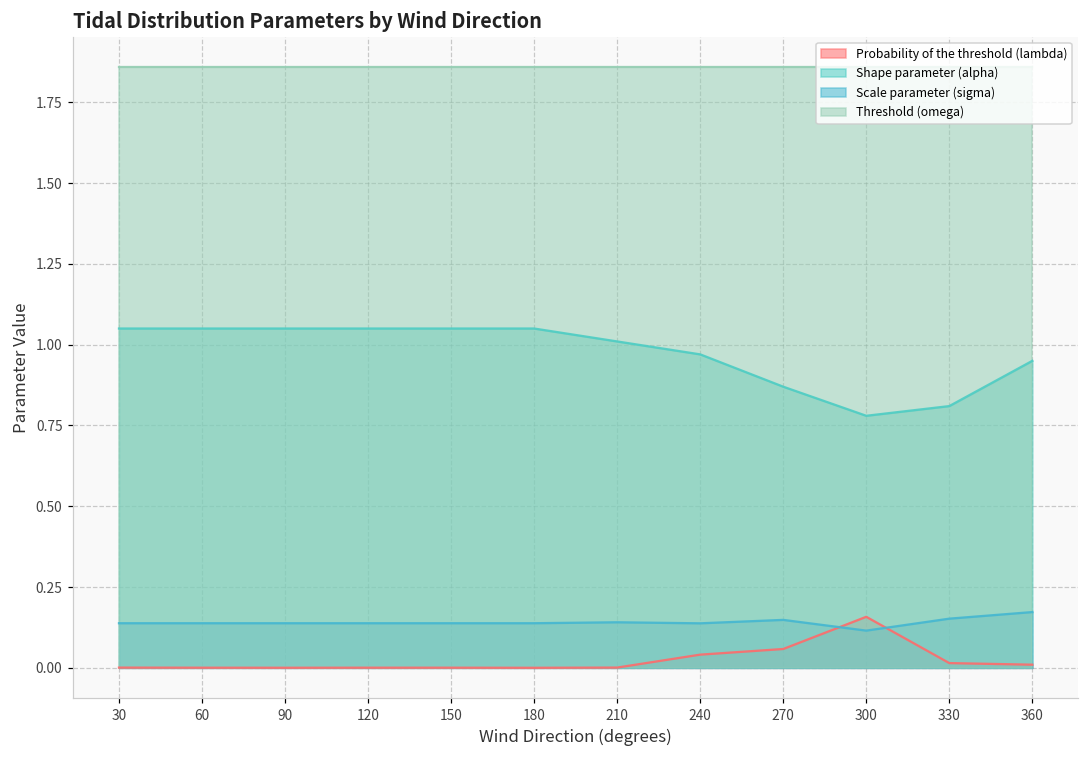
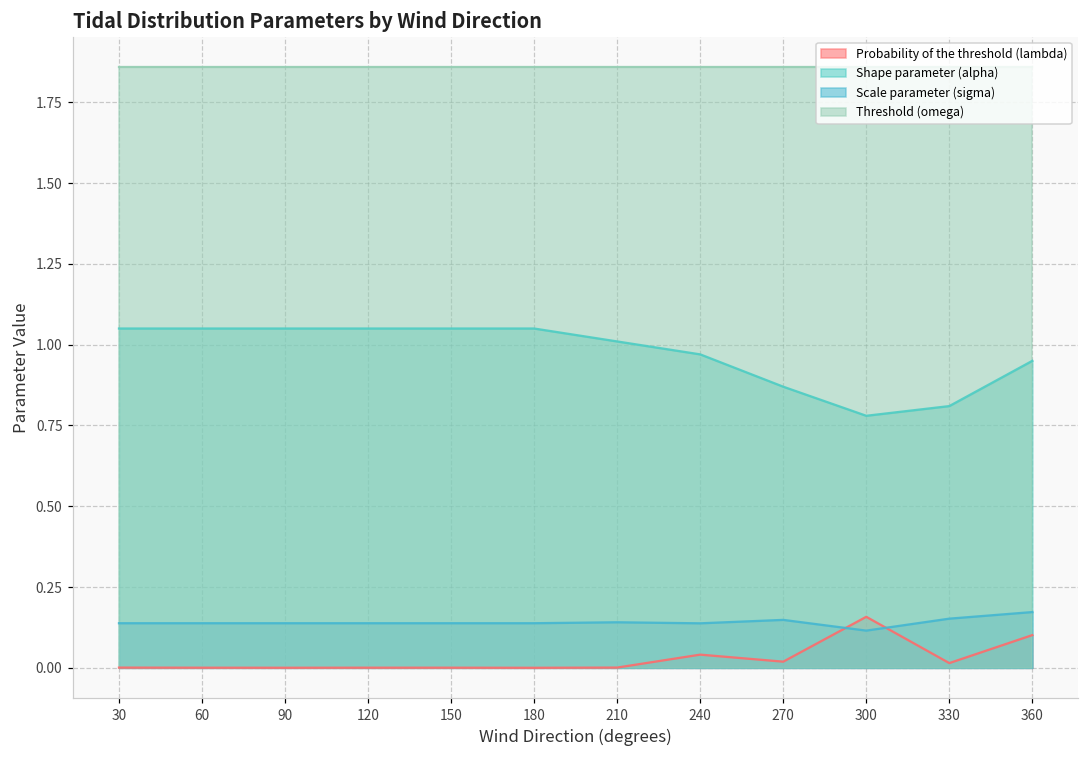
  {
    "Probability of the threshold (lambda)": {
      "30": 0.00,
      "60": 0.00,
      "90": 0.00,
      "120": 0.00,
      "150": 0.00,
      "180": 0.00,
      "210": 0.00,
      "240": 0.04,
-     "270": 0.06,
+     "270": 0.02,
      "300": 0.16,
      "330": 0.01,
-     "360": 0.01
+     "360": 0.10
    },
    "Threshold (omega)": {
      "30": 1.86,
      "60": 1.86,
      "90": 1.86,
      "120": 1.86,
      "150": 1.86,
      "180": 1.86,
      "210": 1.86,
      "240": 1.86,
      "270": 1.86
    }
  }
